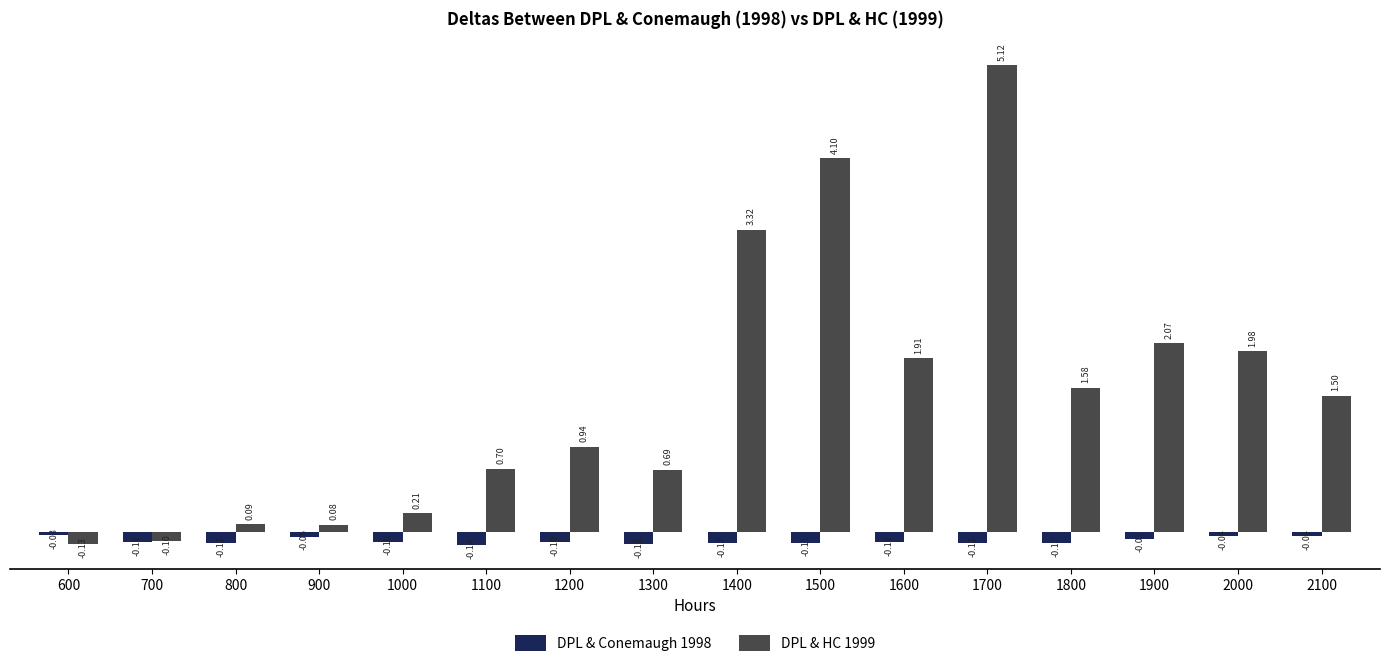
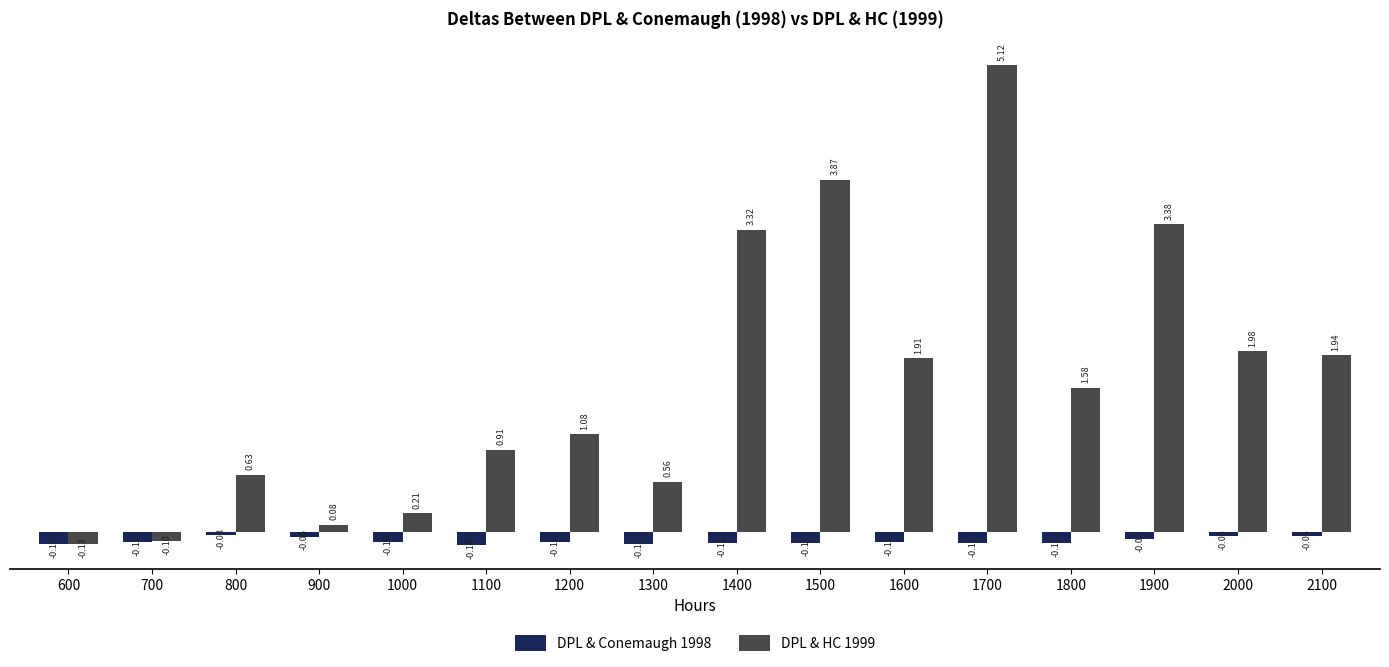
  {
    "DPL & Conemaugh 1998": {
-     "600": -0.03,
+     "600": -0.13,
      "700": -0.11,
-     "800": -0.12,
+     "800": -0.03,
      "900": -0.05,
      "1000": -0.10,
      "1100": -0.14,
      "1200": -0.10,
      "1300": -0.13,
      "1400": -0.12,
      "1500": -0.11,
      "1600": -0.11,
      "1700": -0.12,
      "1800": -0.12,
      "1900": -0.07,
      "2000": -0.04,
      "2100": -0.04
    },
    "DPL & HC 1999": {
      "600": -0.13,
      "700": -0.10,
-     "800": 0.09,
+     "800": 0.63,
      "900": 0.08,
      "1000": 0.21,
-     "1100": 0.70,
-     "1200": 0.94,
-     "1300": 0.69,
+     "1100": 0.91,
+     "1200": 1.08,
+     "1300": 0.56,
      "1400": 3.32,
-     "1500": 4.10,
+     "1500": 3.87,
      "1600": 1.91,
      "1700": 5.12,
      "1800": 1.58,
-     "1900": 2.07,
+     "1900": 3.38,
      "2000": 1.98,
-     "2100": 1.50
+     "2100": 1.94
    }
  }
